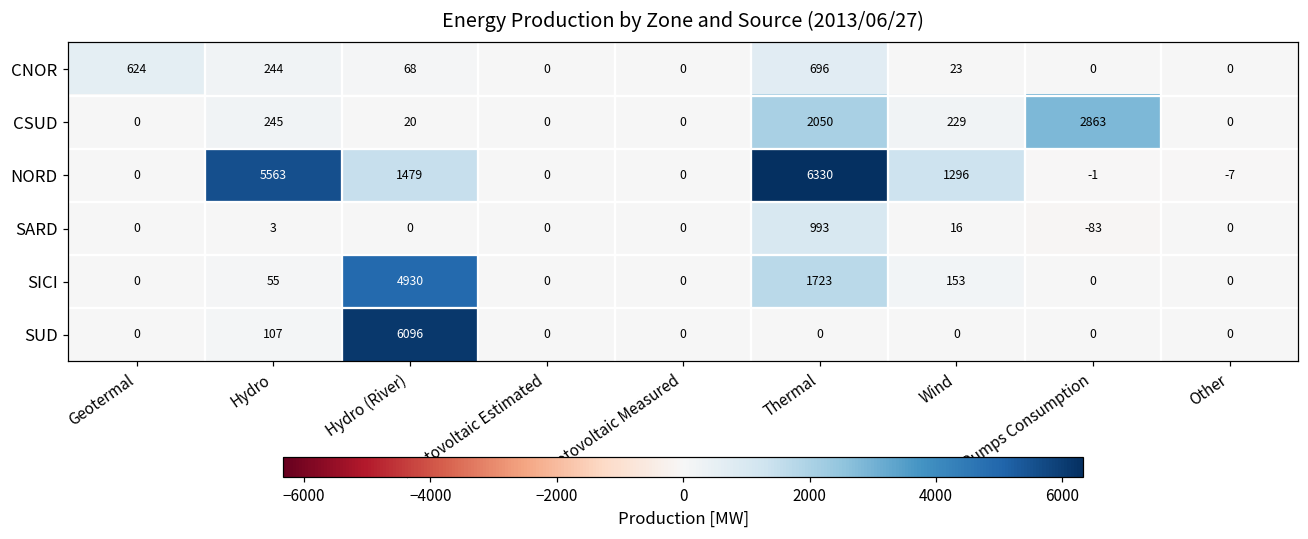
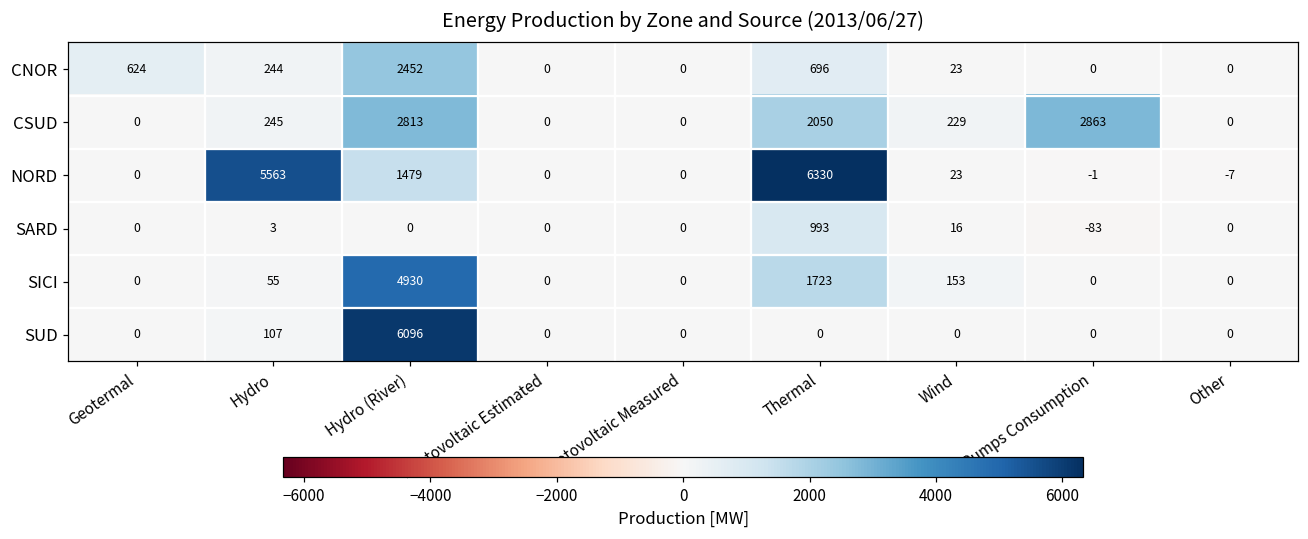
  {
    "CNOR": {
      "Geotermal": 624,
      "Hydro": 244,
-     "Hydro (River)": 68,
+     "Hydro (River)": 2452,
      "Photovoltaic Estimated": 0,
      "Photovoltaic Measured": 0,
      "Thermal": 696,
      "Wind": 23,
      "Pumps Consumption": 0,
      "Other": 0
    },
    "CSUD": {
      "Geotermal": 0,
      "Hydro": 245,
-     "Hydro (River)": 20,
+     "Hydro (River)": 2813,
      "Photovoltaic Estimated": 0,
      "Photovoltaic Measured": 0,
      "Thermal": 2050,
      "Wind": 229,
      "Pumps Consumption": 2863,
      "Other": 0
    },
    "NORD": {
      "Geotermal": 0,
      "Hydro": 5563,
      "Hydro (River)": 1479,
      "Photovoltaic Estimated": 0,
      "Photovoltaic Measured": 0,
      "Thermal": 6330,
-     "Wind": 1296,
+     "Wind": 23,
      "Pumps Consumption": -1,
      "Other": -7
    },
    "SARD": {
      "Geotermal": 0,
      "Hydro": 3,
      "Hydro (River)": 0,
      "Photovoltaic Estimated": 0,
      "Photovoltaic Measured": 0,
      "Thermal": 993,
      "Wind": 16,
      "Pumps Consumption": -83,
      "Other": 0
    },
    "SICI": {
      "Geotermal": 0,
      "Hydro": 55,
      "Hydro (River)": 4930,
      "Photovoltaic Estimated": 0,
      "Photovoltaic Measured": 0,
      "Thermal": 1723,
      "Wind": 153,
      "Pumps Consumption": 0,
      "Other": 0
    },
    "SUD": {
      "Geotermal": 0,
      "Hydro": 107,
      "Hydro (River)": 6096,
      "Photovoltaic Estimated": 0,
      "Photovoltaic Measured": 0,
      "Thermal": 0,
      "Wind": 0,
      "Pumps Consumption": 0,
      "Other": 0
    }
  }
